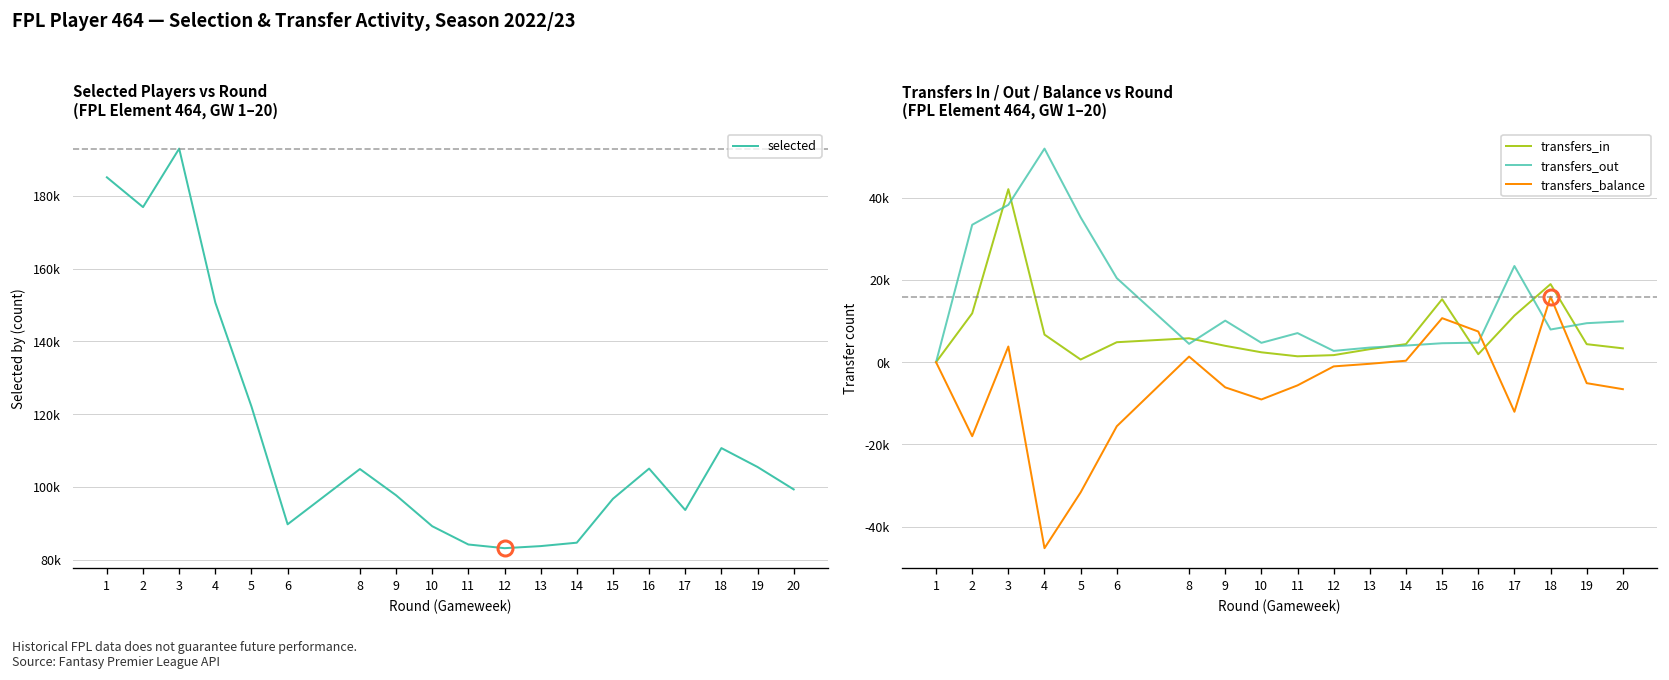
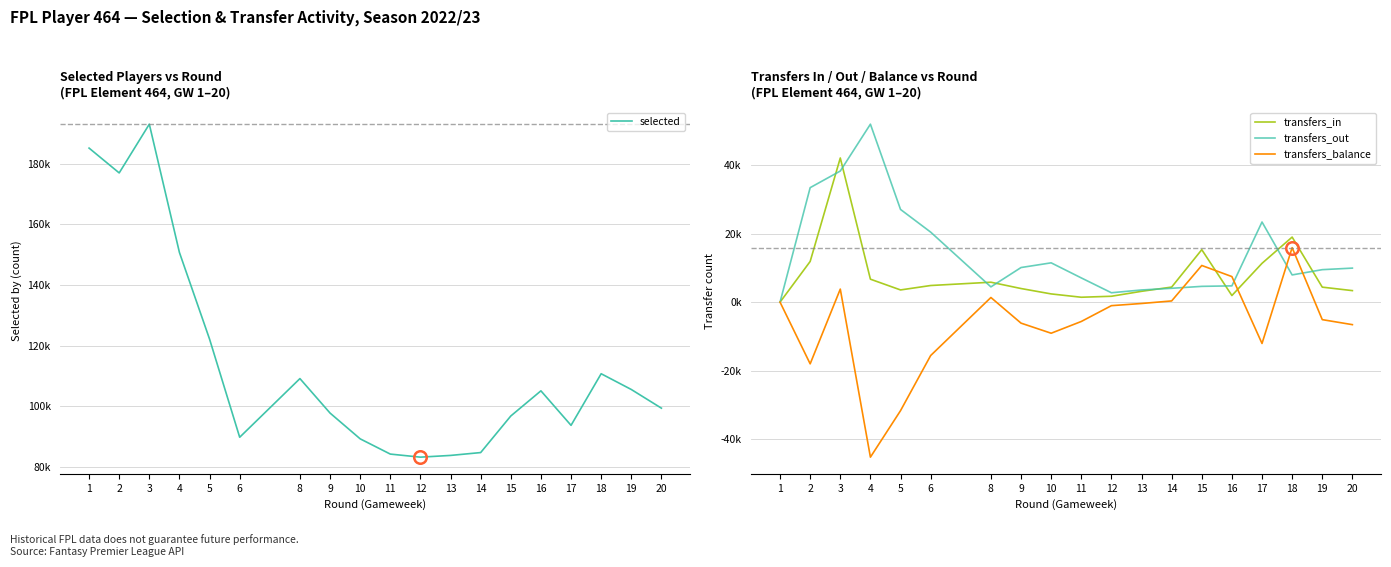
  {
    "Selected Players vs Round (FPL Element 464, GW 1–20)": {
      "selected": {
        "1": 185000,
        "2": 177000,
        "3": 193000,
        "4": 151000,
        "5": 122000,
        "6": 90000,
-       "8": 105000,
+       "8": 109000,
        "9": 98000,
        "10": 89000,
        "11": 84000,
        "13": 84000,
        "14": 85000,
        "15": 97000,
        "16": 105000,
        "17": 94000,
        "18": 111000,
        "19": 106000,
        "20": 99000
      }
    },
    "Transfers In / Out / Balance vs Round (FPL Element 464, GW 1–20)": {
      "transfers_in": {
        "2": 12000,
        "3": 42000,
        "4": 7000,
-       "5": 1000,
+       "5": 4000,
        "6": 5000,
        "8": 6000,
        "9": 4000,
        "10": 2000,
        "11": 1000,
        "12": 2000,
        "15": 15000,
        "16": 2000,
        "17": 11000,
        "18": 19000,
        "19": 4000,
        "20": 3000
      },
      "transfers_out": {
        "2": 33000,
        "3": 38000,
        "4": 52000,
-       "5": 35000,
+       "5": 27000,
        "6": 20000,
        "8": 4000,
        "9": 10000,
-       "10": 5000,
+       "10": 11000,
        "11": 7000,
        "12": 3000,
        "15": 5000,
        "16": 5000,
        "17": 23000,
        "18": 8000,
        "19": 9000,
        "20": 10000
      },
      "transfers_balance": {
        "2": -18000,
        "3": 4000,
        "4": -45000,
        "5": -32000,
        "6": -16000,
        "8": 1000,
        "9": -6000,
        "10": -9000,
        "11": -6000,
        "12": -1000,
        "13": 0,
        "14": 0,
        "15": 11000,
        "16": 7000,
        "17": -12000,
        "19": -5000,
        "20": -7000
      }
    }
  }
